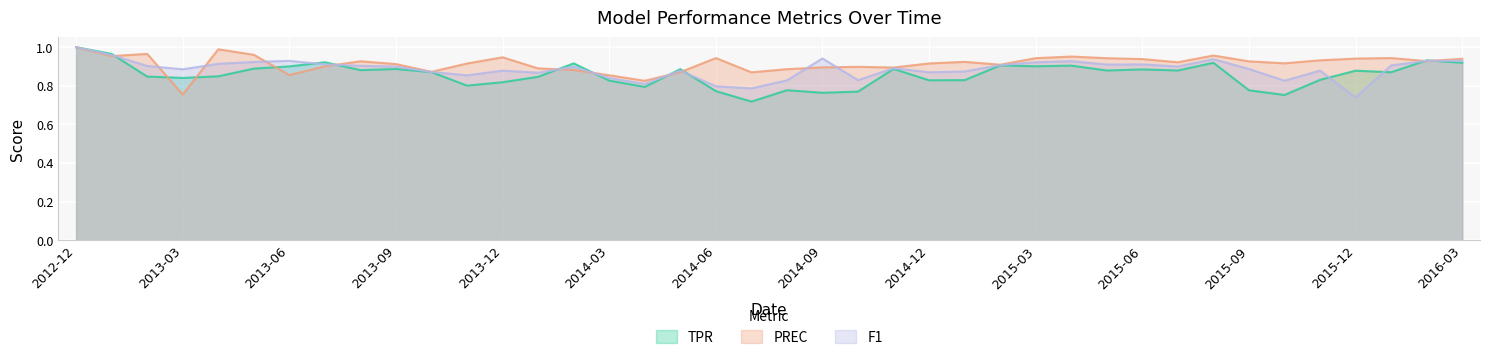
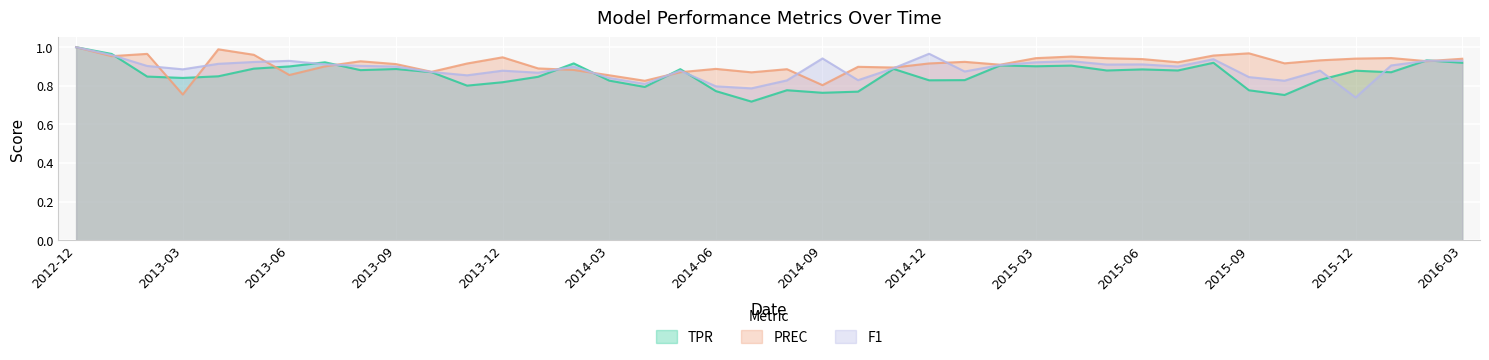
  {
    "TPR": {
      "2013-03": 0.84,
      "2013-06": 0.90,
      "2013-12": 0.82,
      "2014-03": 0.83,
      "2014-06": 0.77,
      "2014-09": 0.76,
      "2014-12": 0.83,
      "2015-03": 0.90,
      "2015-06": 0.88,
      "2015-09": 0.78,
      "2015-12": 0.88
    },
    "PREC": {
      "2013-03": 0.75,
      "2013-06": 0.86,
      "2013-12": 0.95,
      "2014-03": 0.85,
-     "2014-06": 0.94,
-     "2014-09": 0.89,
+     "2014-06": 0.89,
+     "2014-09": 0.80,
      "2014-12": 0.91,
      "2015-03": 0.94,
      "2015-06": 0.94,
-     "2015-09": 0.93,
+     "2015-09": 0.97,
      "2015-12": 0.94
    },
    "F1": {
      "2013-03": 0.88,
      "2013-06": 0.93,
      "2013-12": 0.88,
      "2014-03": 0.84,
      "2014-06": 0.80,
      "2014-09": 0.94,
-     "2014-12": 0.87,
+     "2014-12": 0.97,
      "2015-03": 0.92,
      "2015-06": 0.91,
-     "2015-09": 0.89,
+     "2015-09": 0.84,
      "2015-12": 0.74
    }
  }
